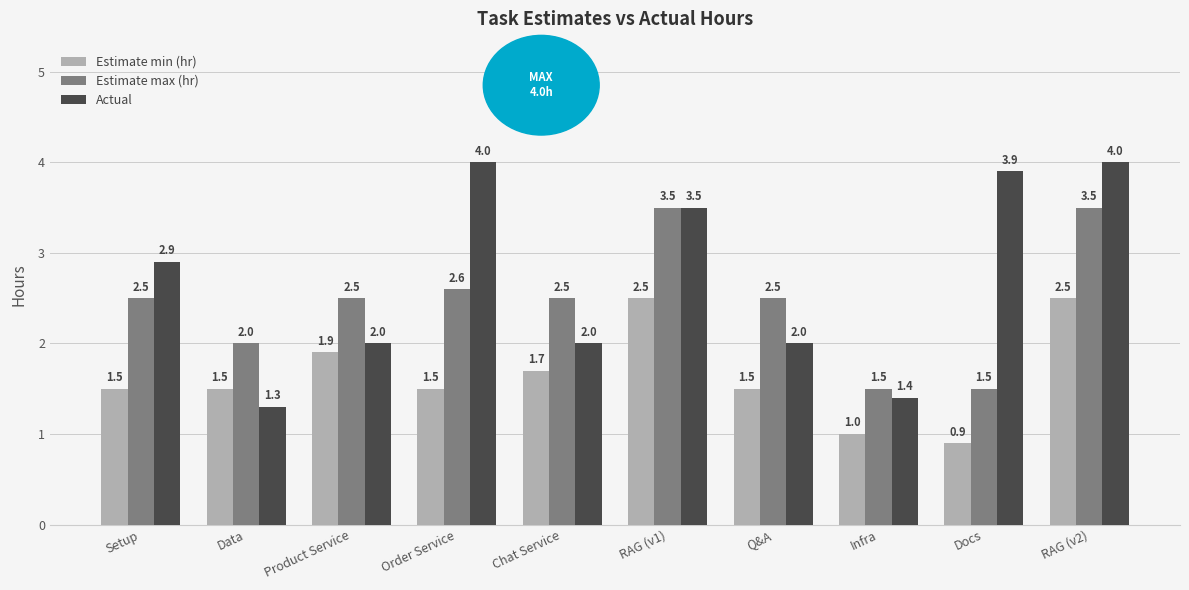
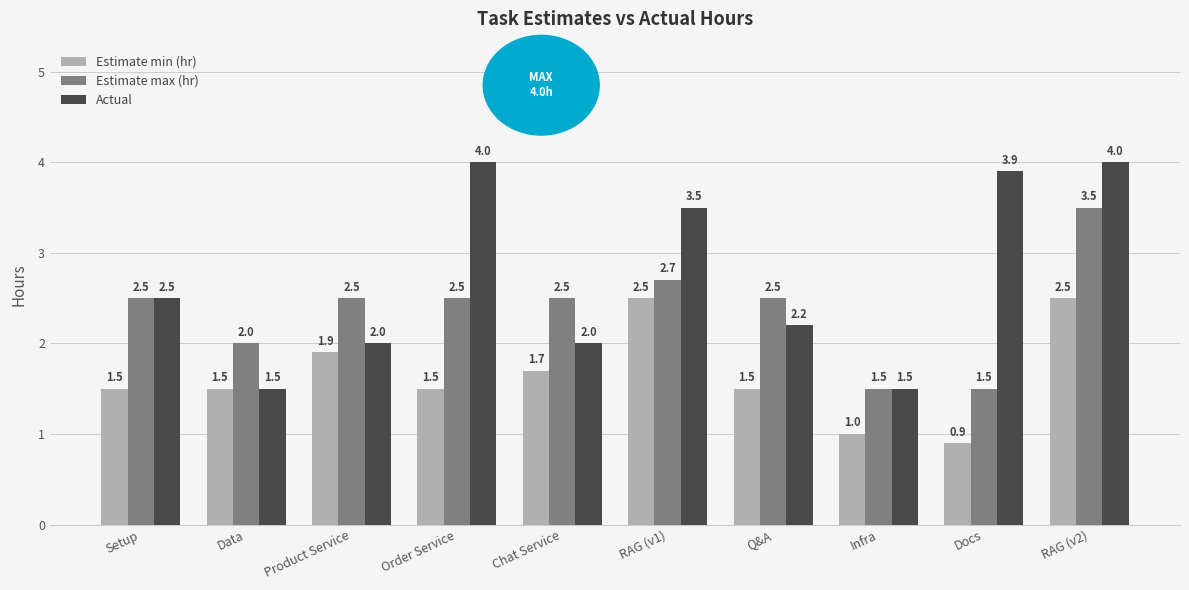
  {
    "Estimate min (hr)": {
      "Setup": 1.5,
      "Data": 1.5,
      "Product Service": 1.9,
      "Order Service": 1.5,
      "Chat Service": 1.7,
      "RAG (v1)": 2.5,
      "Q&A": 1.5,
      "Infra": 1.0,
      "Docs": 0.9,
      "RAG (v2)": 2.5
    },
    "Estimate max (hr)": {
      "Setup": 2.5,
      "Data": 2.0,
      "Product Service": 2.5,
-     "Order Service": 2.6,
+     "Order Service": 2.5,
      "Chat Service": 2.5,
-     "RAG (v1)": 3.5,
+     "RAG (v1)": 2.7,
      "Q&A": 2.5,
      "Infra": 1.5,
      "Docs": 1.5,
      "RAG (v2)": 3.5
    },
    "Actual": {
-     "Setup": 2.9,
-     "Data": 1.3,
+     "Setup": 2.5,
+     "Data": 1.5,
      "Product Service": 2.0,
      "Order Service": 4.0,
      "Chat Service": 2.0,
      "RAG (v1)": 3.5,
-     "Q&A": 2.0,
-     "Infra": 1.4,
+     "Q&A": 2.2,
+     "Infra": 1.5,
      "Docs": 3.9,
      "RAG (v2)": 4.0
    }
  }
